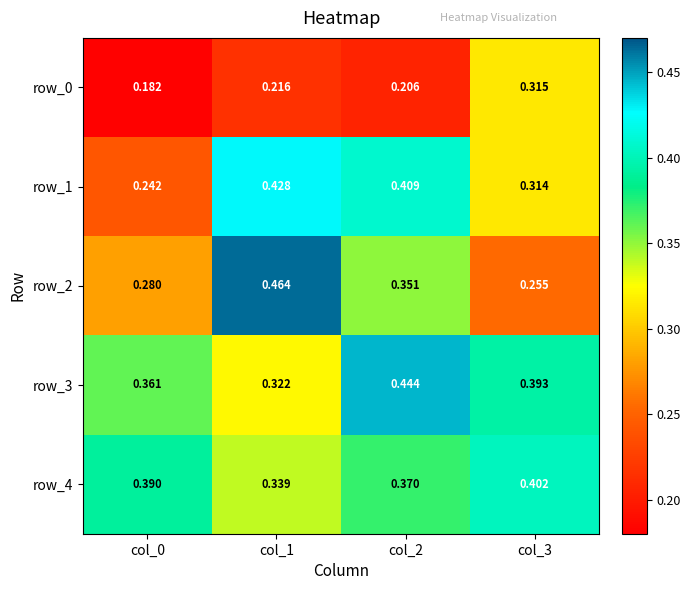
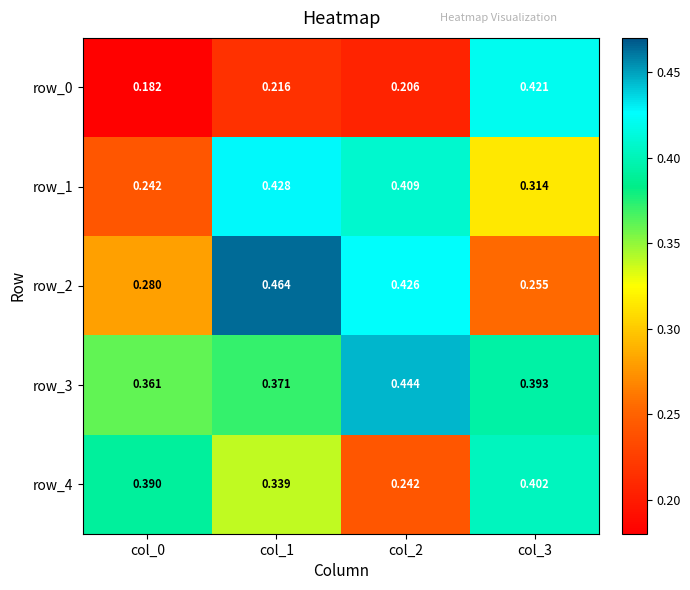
  {
    "row_0": {
      "col_0": 0.182,
      "col_1": 0.216,
      "col_2": 0.206,
-     "col_3": 0.315
+     "col_3": 0.421
    },
    "row_1": {
      "col_0": 0.242,
      "col_1": 0.428,
      "col_2": 0.409,
      "col_3": 0.314
    },
    "row_2": {
      "col_0": 0.280,
      "col_1": 0.464,
-     "col_2": 0.351,
+     "col_2": 0.426,
      "col_3": 0.255
    },
    "row_3": {
      "col_0": 0.361,
-     "col_1": 0.322,
+     "col_1": 0.371,
      "col_2": 0.444,
      "col_3": 0.393
    },
    "row_4": {
      "col_0": 0.390,
      "col_1": 0.339,
-     "col_2": 0.370,
+     "col_2": 0.242,
      "col_3": 0.402
    }
  }
